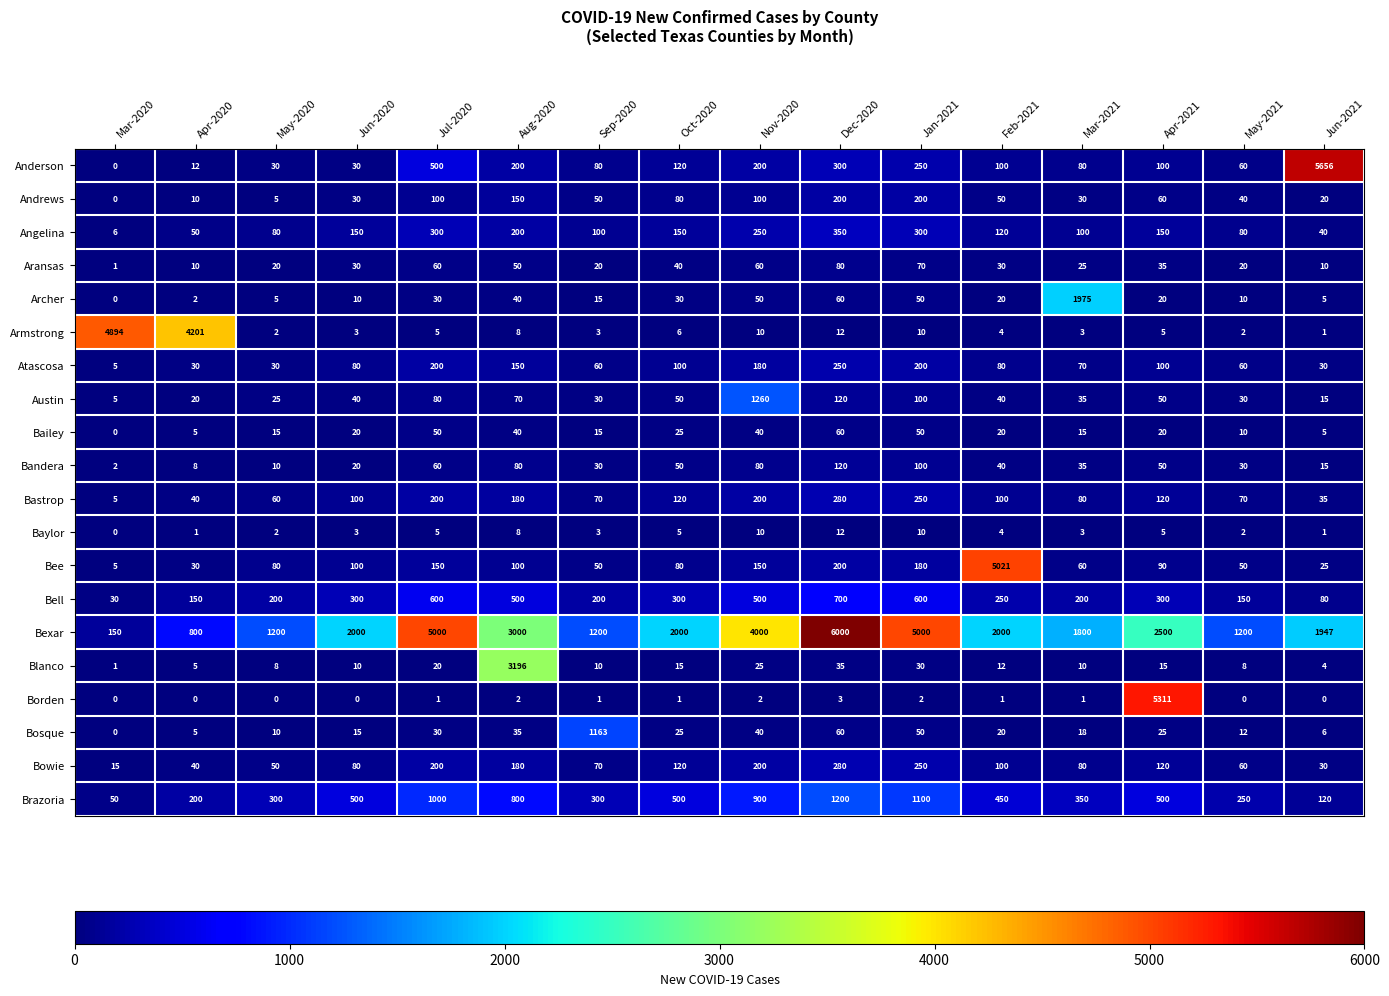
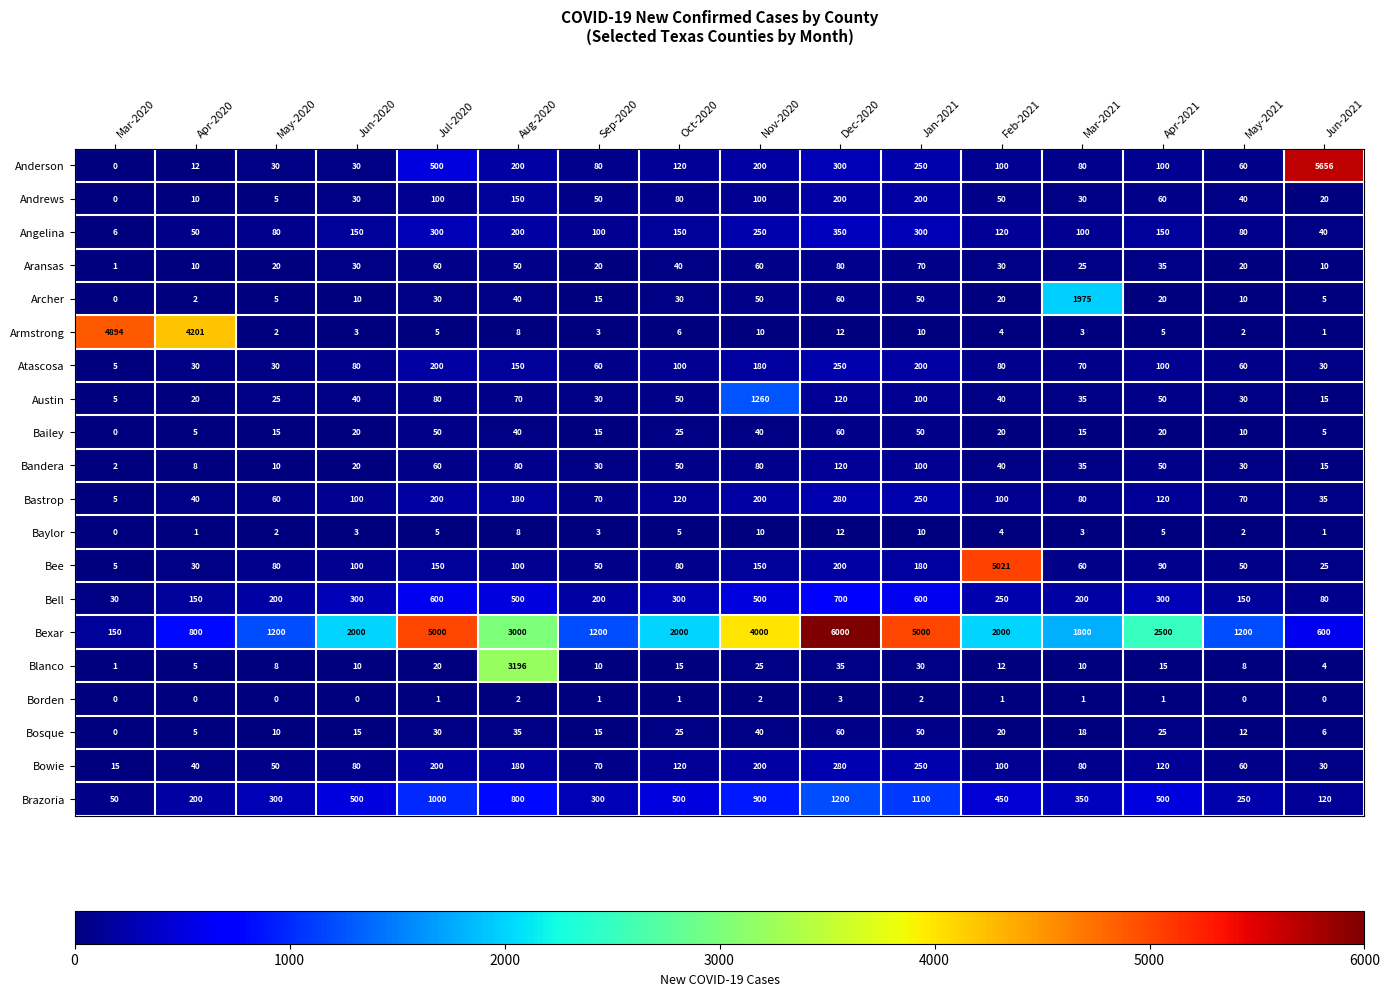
  {
    "Bexar": {
      "Mar-2020": 150,
      "Apr-2020": 800,
      "May-2020": 1200,
      "Jun-2020": 2000,
      "Jul-2020": 5000,
      "Aug-2020": 3000,
      "Sep-2020": 1200,
      "Oct-2020": 2000,
      "Nov-2020": 4000,
      "Dec-2020": 6000,
      "Jan-2021": 5000,
      "Feb-2021": 2000,
      "Mar-2021": 1800,
      "Apr-2021": 2500,
      "May-2021": 1200,
-     "Jun-2021": 1947
+     "Jun-2021": 600
    },
    "Borden": {
      "Mar-2020": 0,
      "Apr-2020": 0,
      "May-2020": 0,
      "Jun-2020": 0,
      "Jul-2020": 1,
      "Aug-2020": 2,
      "Sep-2020": 1,
      "Oct-2020": 1,
      "Nov-2020": 2,
      "Dec-2020": 3,
      "Jan-2021": 2,
      "Feb-2021": 1,
      "Mar-2021": 1,
-     "Apr-2021": 5311,
+     "Apr-2021": 1,
      "May-2021": 0,
      "Jun-2021": 0
    },
    "Bosque": {
      "Mar-2020": 0,
      "Apr-2020": 5,
      "May-2020": 10,
      "Jun-2020": 15,
      "Jul-2020": 30,
      "Aug-2020": 35,
-     "Sep-2020": 1163,
+     "Sep-2020": 15,
      "Oct-2020": 25,
      "Nov-2020": 40,
      "Dec-2020": 60,
      "Jan-2021": 50,
      "Feb-2021": 20,
      "Mar-2021": 18,
      "Apr-2021": 25,
      "May-2021": 12,
      "Jun-2021": 6
    }
  }
